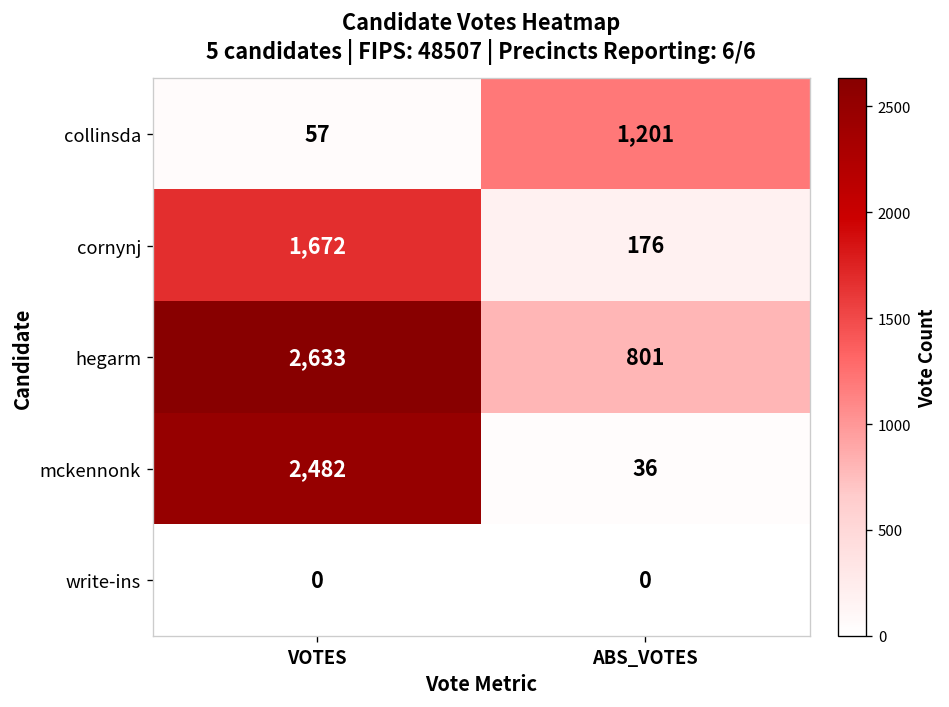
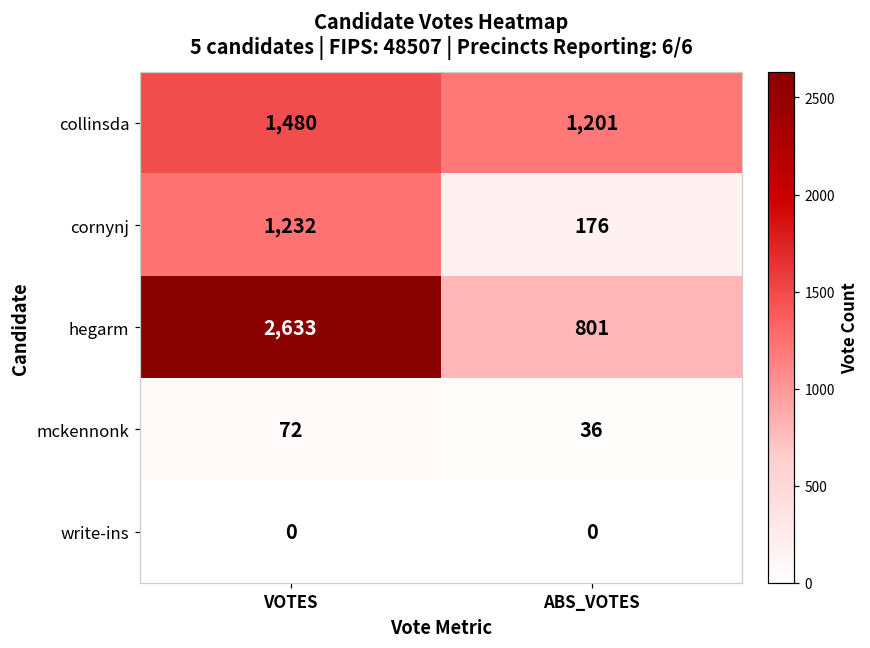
  {
    "collinsda": {
-     "VOTES": "57",
+     "VOTES": "1,480",
      "ABS_VOTES": "1,201"
    },
    "cornynj": {
-     "VOTES": "1,672",
+     "VOTES": "1,232",
      "ABS_VOTES": "176"
    },
    "hegarm": {
      "VOTES": "2,633",
      "ABS_VOTES": "801"
    },
    "mckennonk": {
-     "VOTES": "2,482",
+     "VOTES": "72",
      "ABS_VOTES": "36"
    },
    "write-ins": {
      "VOTES": "0",
      "ABS_VOTES": "0"
    }
  }
